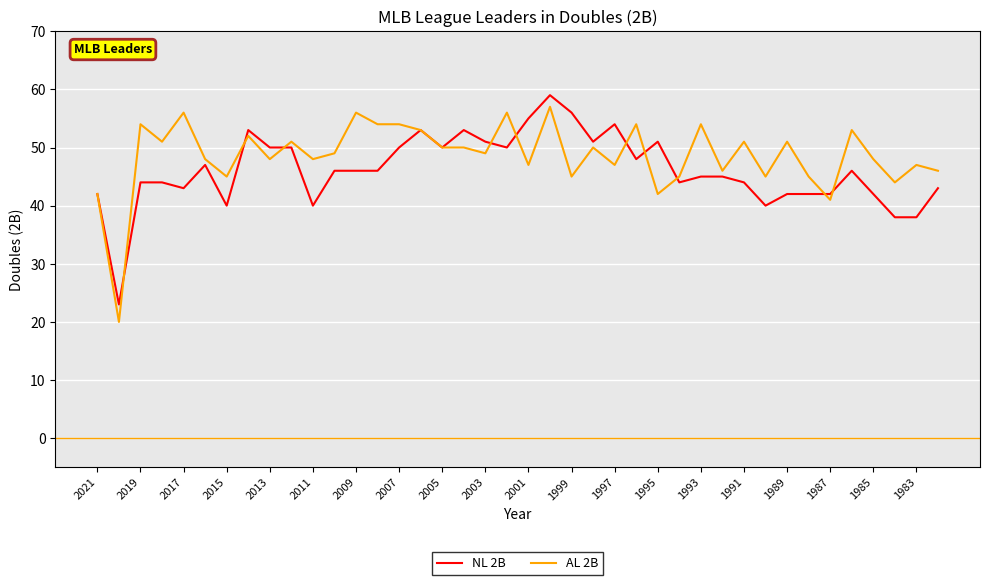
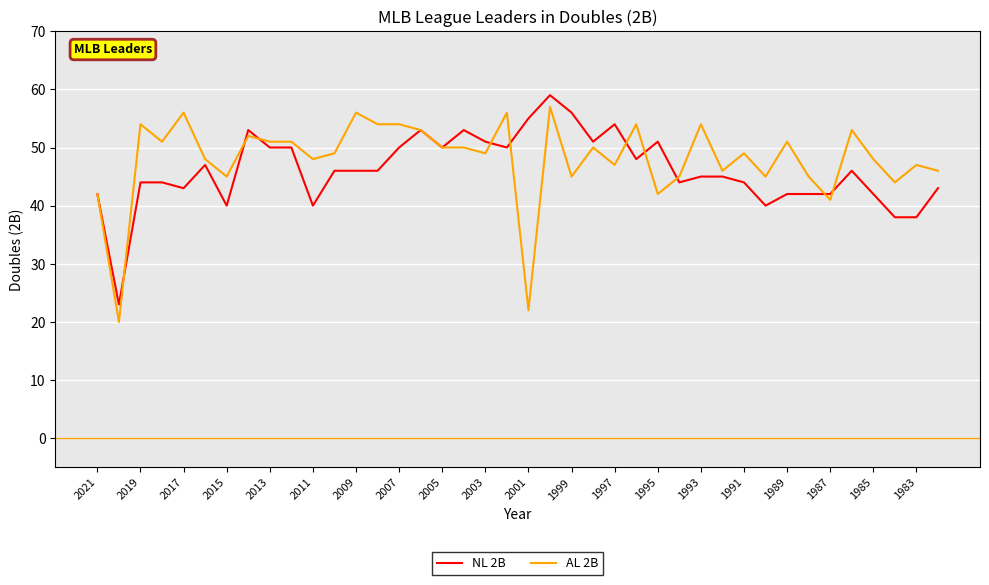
  {
    "NL 2B": {
      "2019": 44,
      "2017": 43,
      "2015": 40,
      "2013": 50,
      "2011": 40,
      "2009": 46,
      "2007": 50,
      "2003": 51,
      "2001": 55,
      "1999": 56,
      "1997": 54,
      "1995": 51,
      "1993": 45,
      "1991": 44,
      "1989": 42,
      "1987": 42,
      "1985": 42,
      "1983": 38
    },
    "AL 2B": {
      "2019": 54,
      "2017": 56,
      "2015": 45,
-     "2013": 48,
+     "2013": 51,
      "2011": 48,
      "2009": 56,
      "2007": 54,
      "2003": 49,
-     "2001": 47,
+     "2001": 22,
      "1999": 45,
      "1997": 47,
      "1995": 42,
      "1993": 54,
-     "1991": 51,
+     "1991": 49,
      "1989": 51,
      "1987": 41,
      "1985": 48,
      "1983": 47
    }
  }
